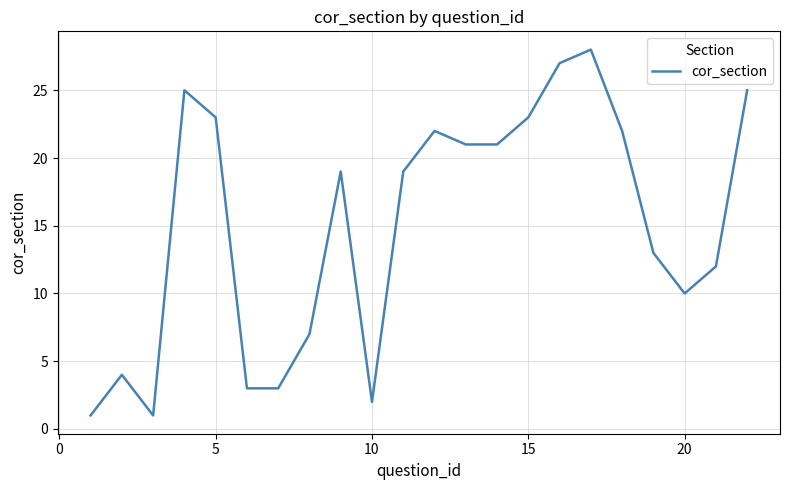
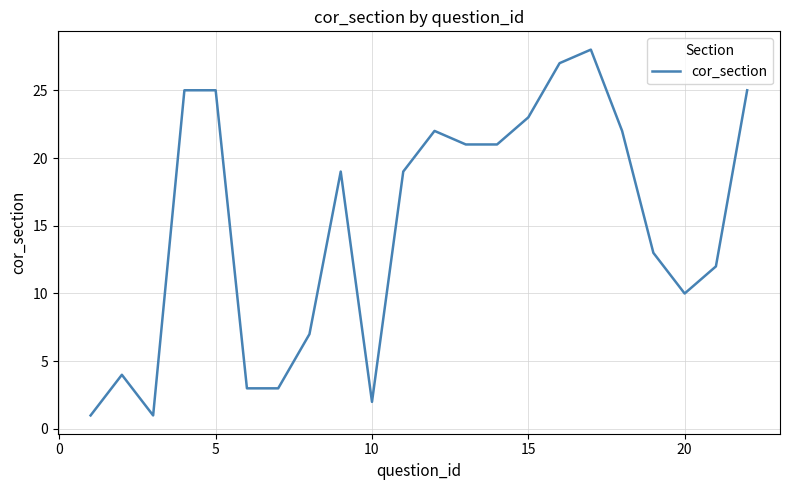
  {
-   "5": 23,
+   "5": 25,
    "10": 2,
    "15": 23,
    "20": 10
  }
